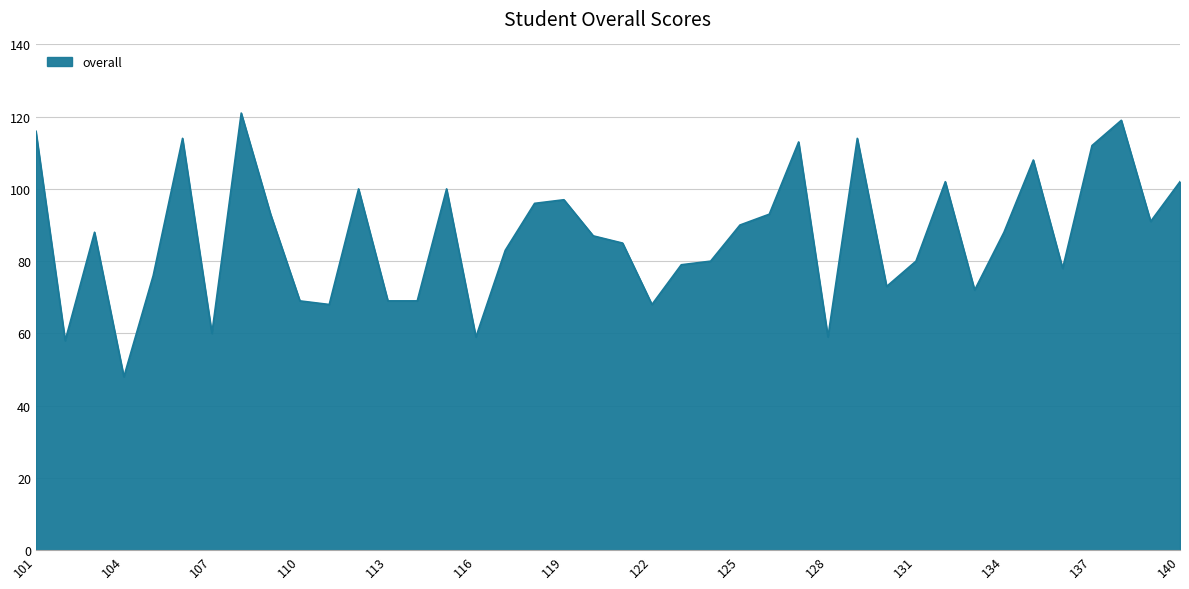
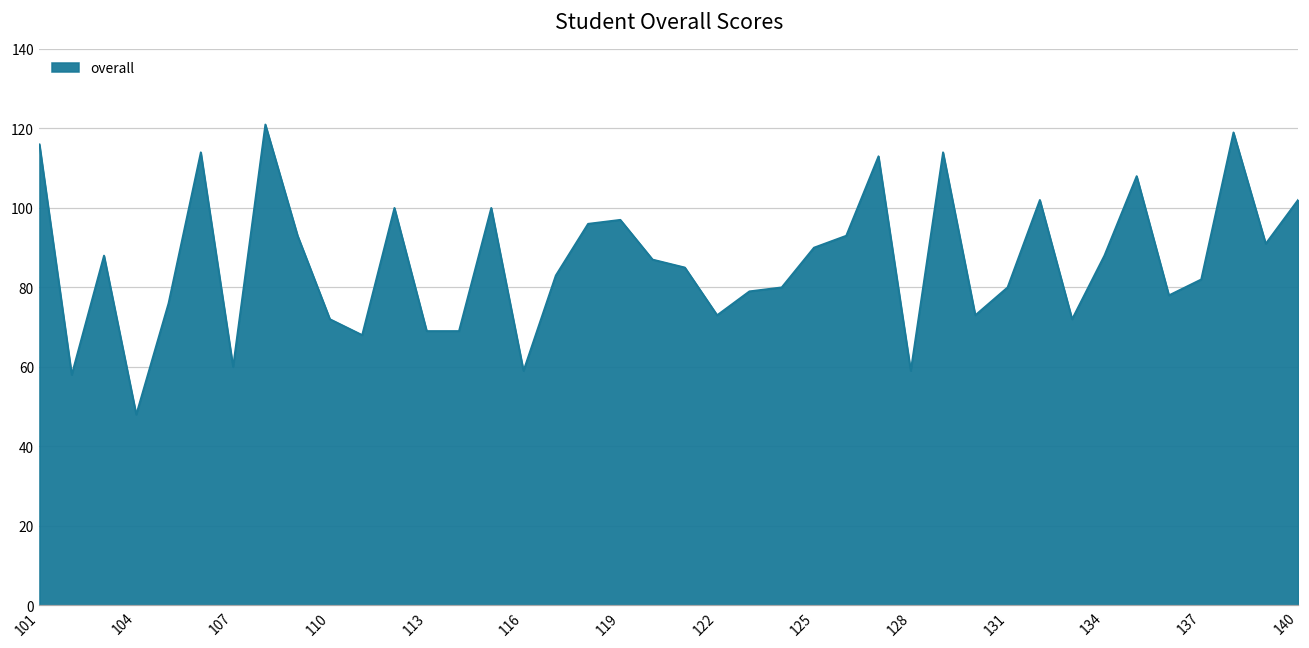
  {
    "101": 116,
    "104": 48,
    "107": 60,
-   "110": 69,
+   "110": 72,
    "113": 69,
    "116": 59,
    "119": 97,
-   "122": 68,
+   "122": 73,
    "125": 90,
    "128": 59,
    "131": 80,
    "134": 88,
-   "137": 112,
+   "137": 82,
    "140": 102
  }
